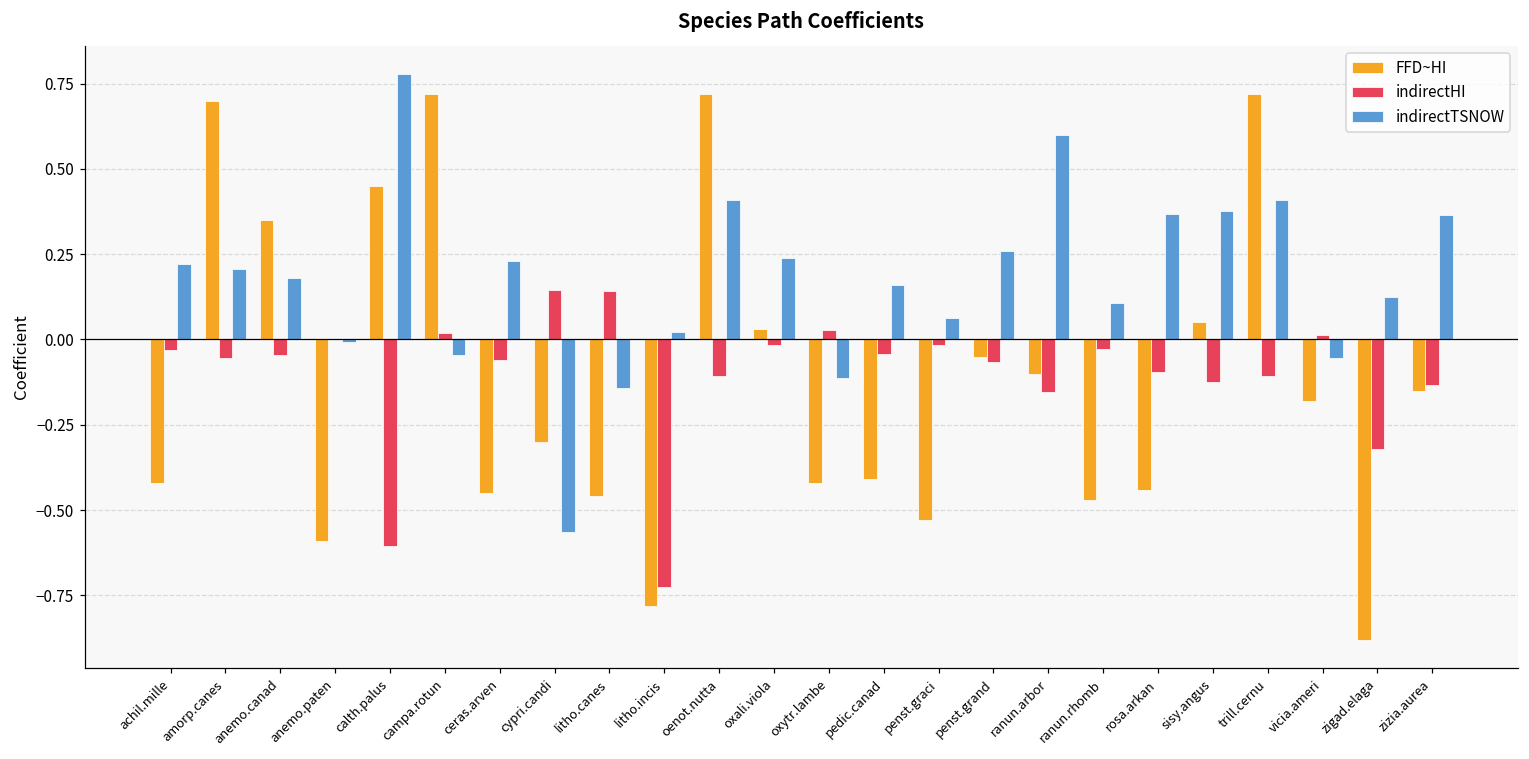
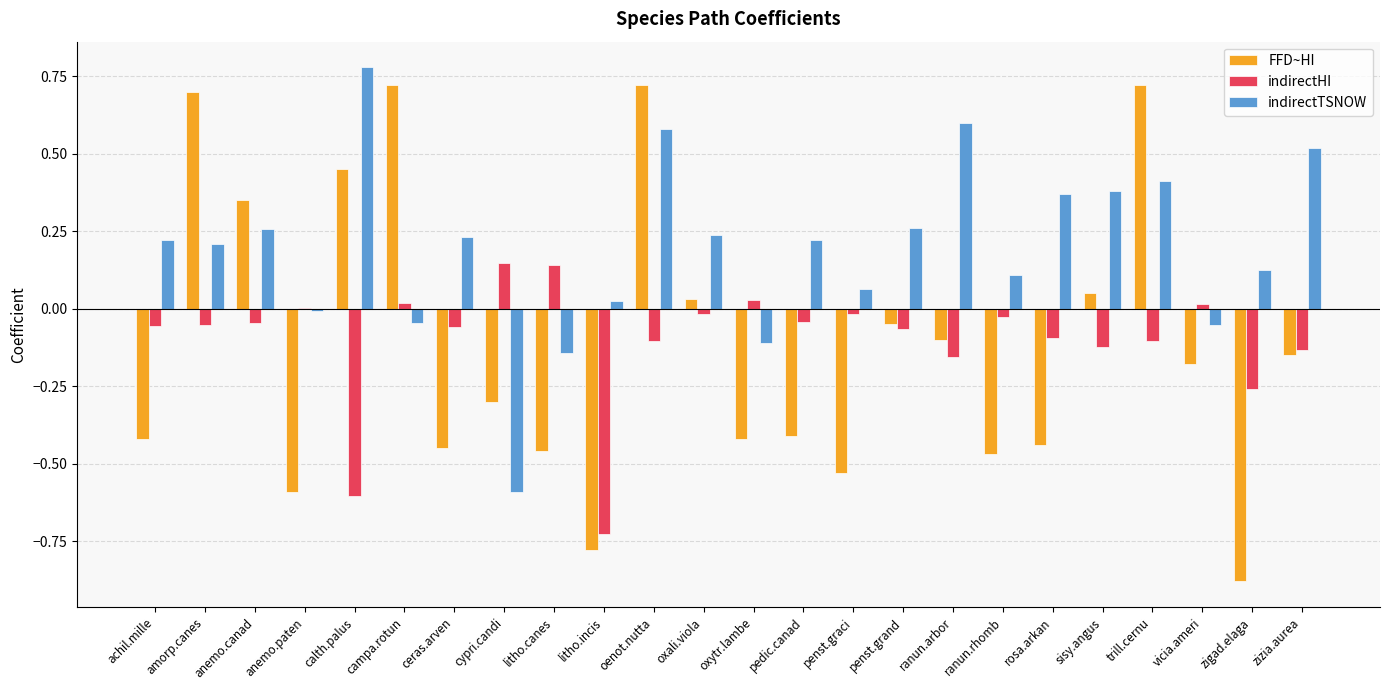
  {
    "FFD~HI": {
      "achil.mille": -0.42,
      "amorp.canes": 0.70,
      "anemo.canad": 0.35,
      "anemo.paten": -0.59,
      "calth.palus": 0.45,
      "campa.rotun": 0.72,
      "ceras.arven": -0.45,
      "cypri.candi": -0.30,
      "litho.canes": -0.46,
      "litho.incis": -0.78,
      "oenot.nutta": 0.72,
      "oxali.viola": 0.03,
      "oxytr.lambe": -0.42,
      "pedic.canad": -0.41,
      "penst.graci": -0.53,
      "penst.grand": -0.05,
      "ranun.arbor": -0.10,
      "ranun.rhomb": -0.47,
      "rosa.arkan": -0.44,
      "sisy.angus": 0.05,
      "trill.cernu": 0.72,
      "vicia.ameri": -0.18,
      "zigad.elaga": -0.88,
      "zizia.aurea": -0.15
    },
    "indirectHI": {
-     "achil.mille": -0.03,
+     "achil.mille": -0.06,
      "amorp.canes": -0.05,
      "anemo.canad": -0.05,
      "calth.palus": -0.61,
      "campa.rotun": 0.02,
      "ceras.arven": -0.06,
      "cypri.candi": 0.15,
      "litho.canes": 0.14,
      "litho.incis": -0.73,
      "oenot.nutta": -0.11,
      "oxali.viola": -0.02,
      "oxytr.lambe": 0.03,
      "pedic.canad": -0.04,
      "penst.graci": -0.02,
      "penst.grand": -0.07,
      "ranun.arbor": -0.16,
      "ranun.rhomb": -0.03,
      "rosa.arkan": -0.10,
      "sisy.angus": -0.12,
      "trill.cernu": -0.11,
      "vicia.ameri": 0.01,
-     "zigad.elaga": -0.32,
+     "zigad.elaga": -0.26,
      "zizia.aurea": -0.13
    },
    "indirectTSNOW": {
      "achil.mille": 0.22,
      "amorp.canes": 0.21,
-     "anemo.canad": 0.18,
+     "anemo.canad": 0.26,
      "calth.palus": 0.78,
      "campa.rotun": -0.05,
      "ceras.arven": 0.23,
-     "cypri.candi": -0.56,
+     "cypri.candi": -0.59,
      "litho.canes": -0.14,
      "litho.incis": 0.02,
-     "oenot.nutta": 0.41,
+     "oenot.nutta": 0.58,
      "oxali.viola": 0.24,
      "oxytr.lambe": -0.11,
-     "pedic.canad": 0.16,
+     "pedic.canad": 0.22,
      "penst.graci": 0.06,
      "penst.grand": 0.26,
      "ranun.arbor": 0.60,
      "ranun.rhomb": 0.11,
      "rosa.arkan": 0.37,
      "sisy.angus": 0.38,
      "trill.cernu": 0.41,
      "vicia.ameri": -0.05,
      "zigad.elaga": 0.13,
-     "zizia.aurea": 0.37
+     "zizia.aurea": 0.52
    }
  }
